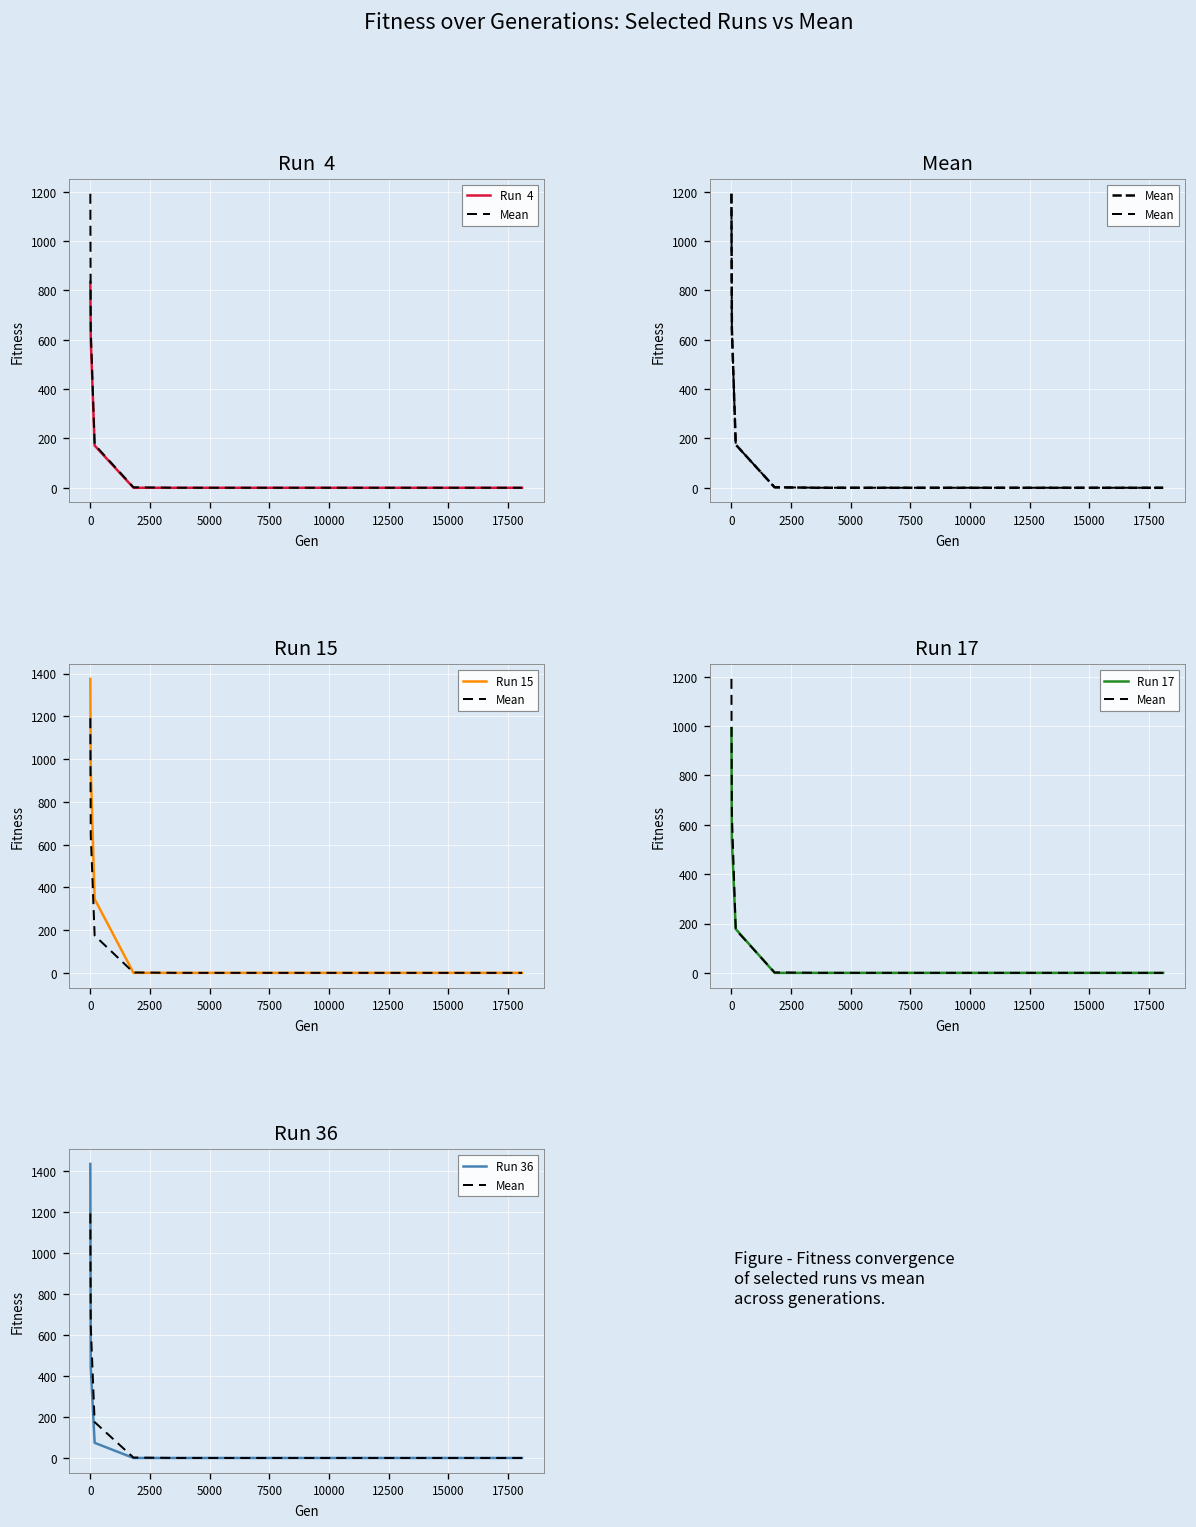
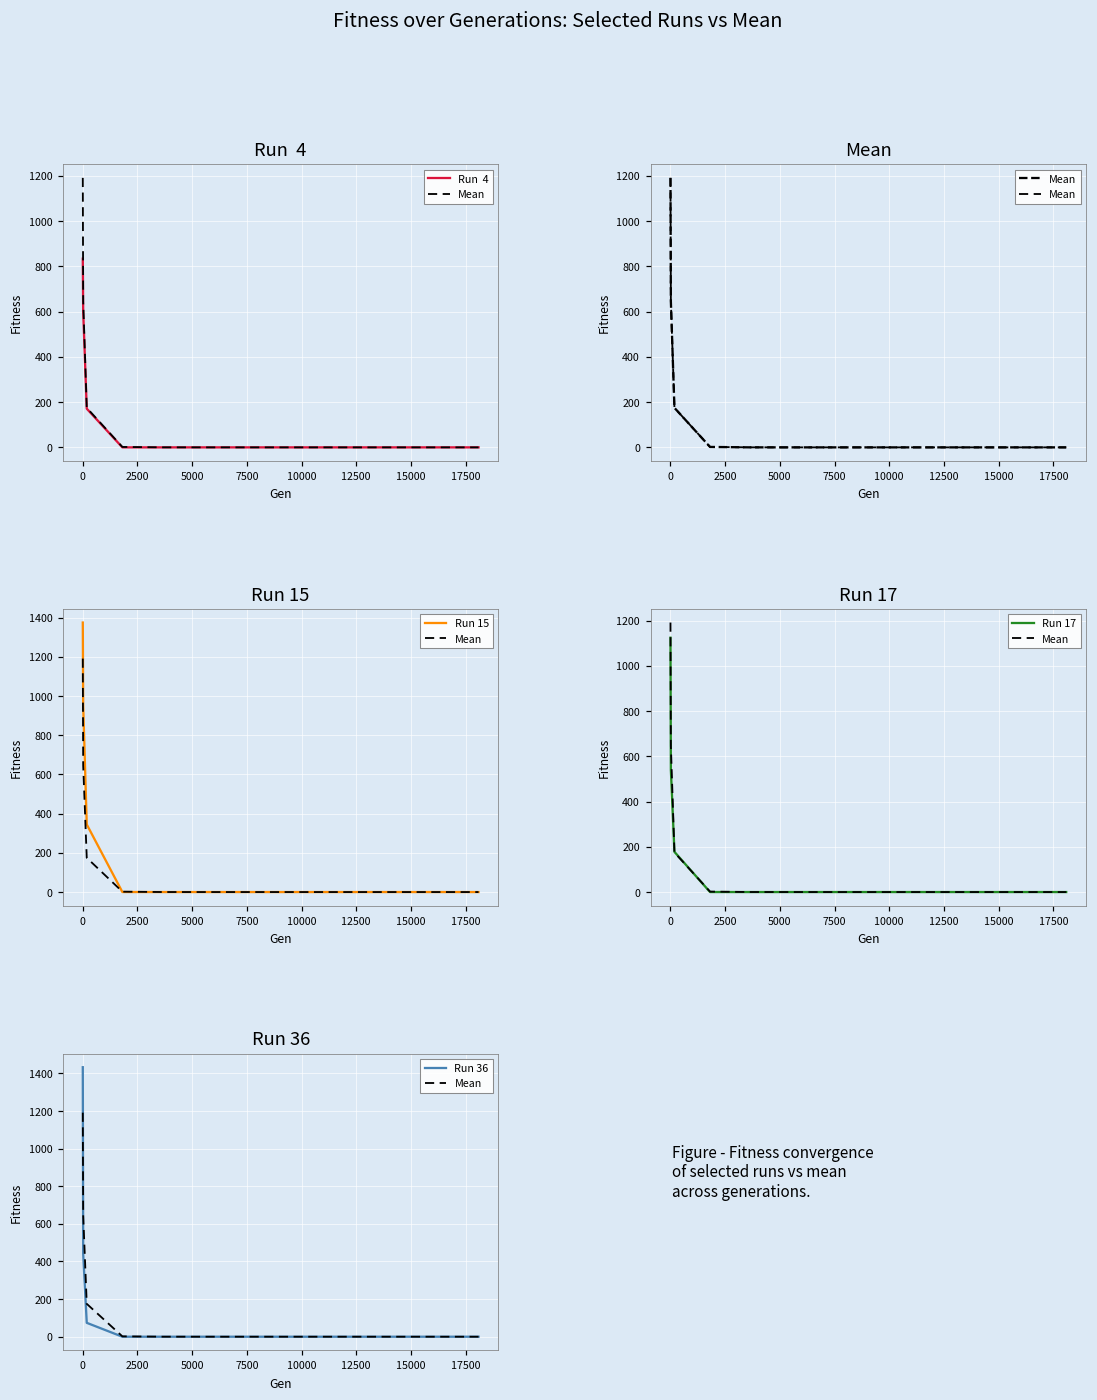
  {
    "Run 4": {
      "Run 4": {
        "0": 830
      },
      "Mean": {
        "0": 1190
      }
    },
    "Mean": {
      "0": 1190
    },
    "Run 15": {
      "Run 15": {
        "0": 1380
      },
      "Mean": {
        "0": 1190
      }
    },
    "Run 17": {
      "Run 17": {
-       "0": 990
+       "0": 1120
      },
      "Mean": {
        "0": 1190
      }
    },
    "Run 36": {
      "Run 36": {
        "0": 1430
      },
      "Mean": {
        "0": 1190
      }
    }
  }
